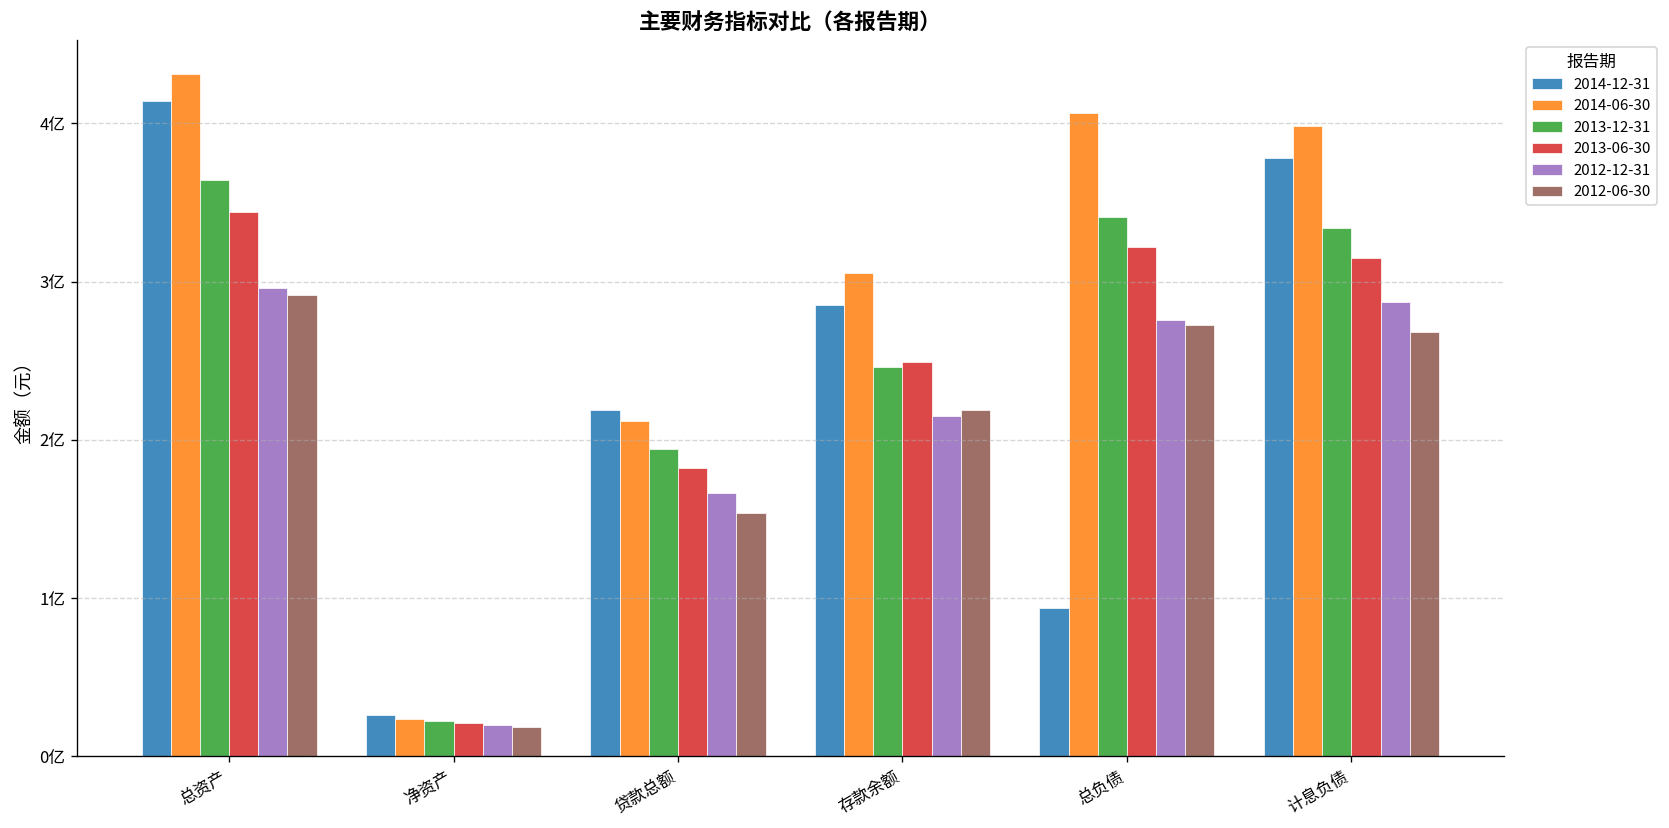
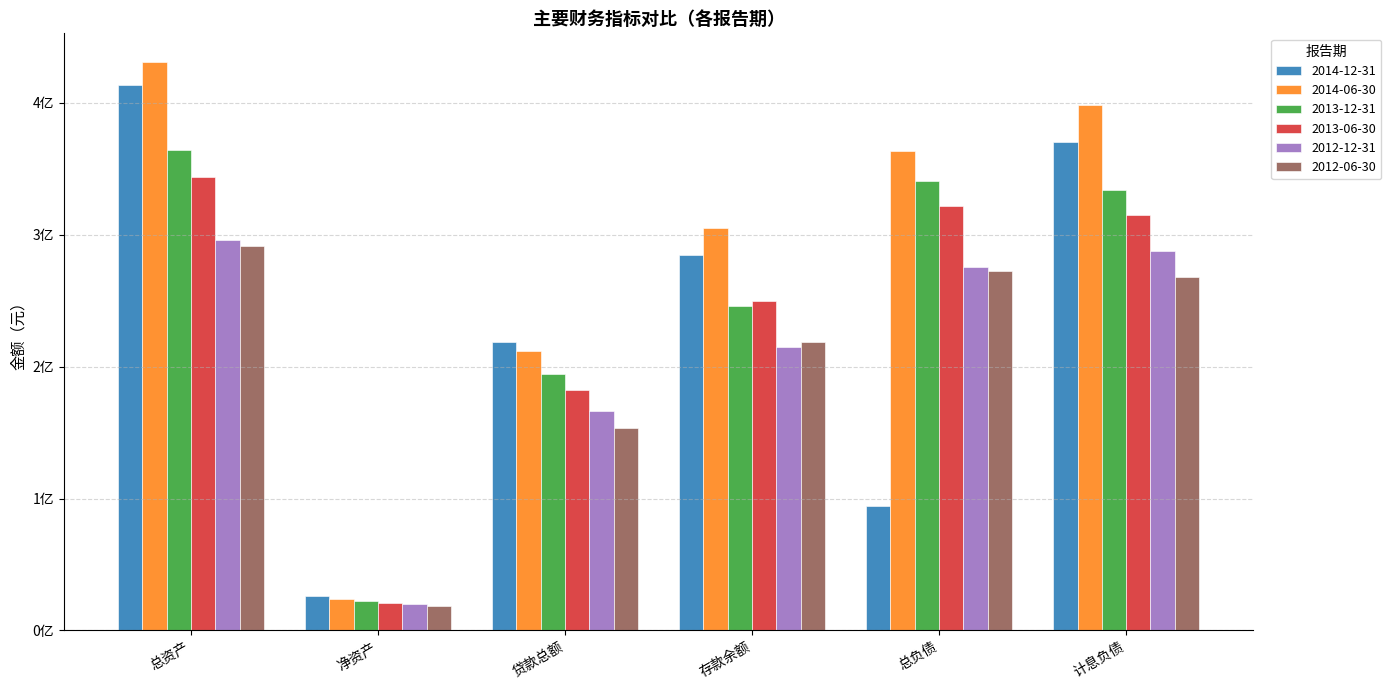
  {
    "2014-12-31": {
      "总资产": "4.14亿",
      "净资产": "0.26亿",
      "贷款总额": "2.19亿",
      "存款余额": "2.85亿",
      "总负债": "0.94亿",
-     "计息负债": "3.78亿"
+     "计息负债": "3.70亿"
    },
    "2014-06-30": {
      "总资产": "4.31亿",
      "净资产": "0.24亿",
      "贷款总额": "2.12亿",
      "存款余额": "3.05亿",
-     "总负债": "4.06亿",
+     "总负债": "3.63亿",
      "计息负债": "3.98亿"
    },
    "2013-12-31": {
      "总资产": "3.64亿",
      "净资产": "0.23亿",
      "贷款总额": "1.94亿",
      "存款余额": "2.46亿",
      "总负债": "3.41亿",
      "计息负债": "3.34亿"
    },
    "2013-06-30": {
      "总资产": "3.44亿",
      "净资产": "0.21亿",
      "贷款总额": "1.82亿",
      "存款余额": "2.49亿",
      "总负债": "3.22亿",
      "计息负债": "3.15亿"
    },
    "2012-12-31": {
      "总资产": "2.96亿",
      "净资产": "0.20亿",
      "贷款总额": "1.66亿",
      "存款余额": "2.15亿",
      "总负债": "2.76亿",
      "计息负债": "2.87亿"
    },
    "2012-06-30": {
      "总资产": "2.92亿",
      "净资产": "0.19亿",
      "贷款总额": "1.54亿",
      "存款余额": "2.19亿",
      "总负债": "2.72亿",
      "计息负债": "2.68亿"
    }
  }
